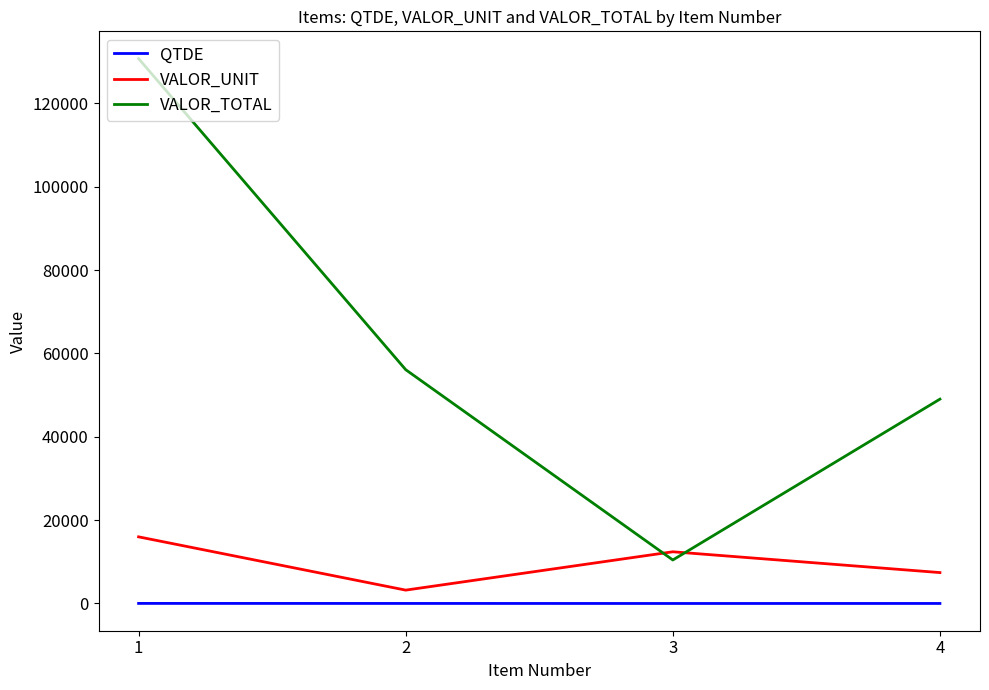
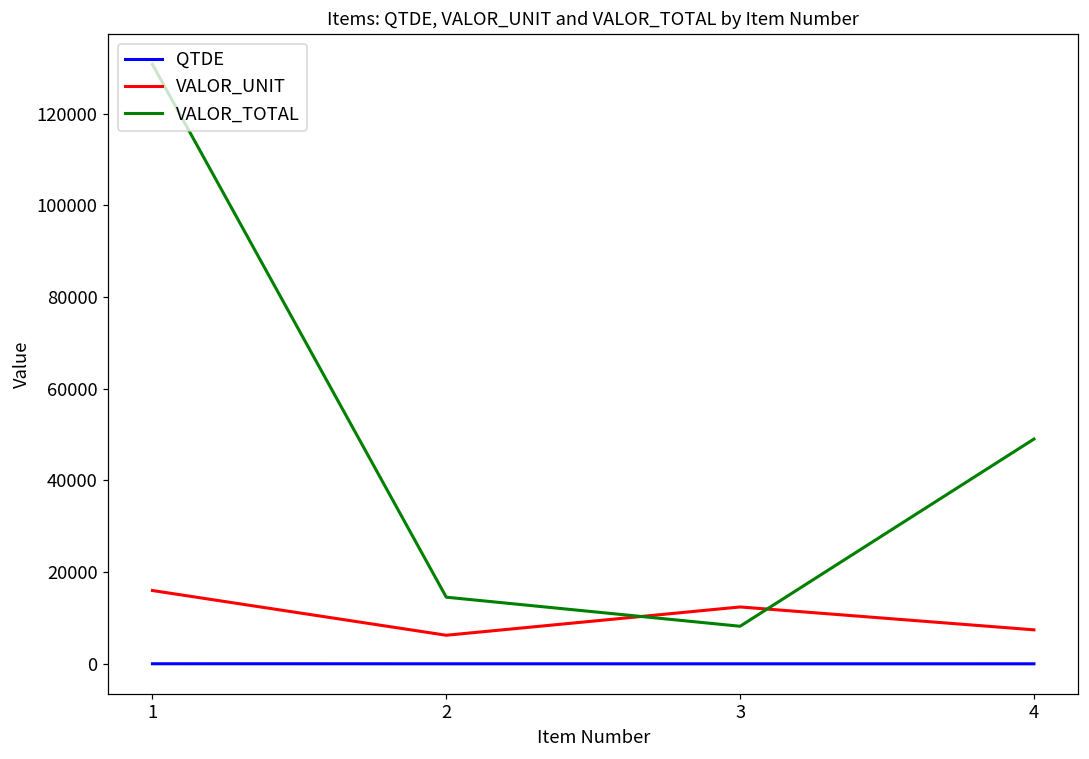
  {
    "QTDE": {
      "1": 0,
      "2": 0,
      "3": 0,
      "4": 0
    },
    "VALOR_UNIT": {
      "1": 16000,
-     "2": 3000,
+     "2": 6000,
      "3": 12000,
      "4": 7000
    },
    "VALOR_TOTAL": {
-     "2": 56000,
-     "3": 10000,
+     "2": 15000,
+     "3": 8000,
      "4": 49000
    }
  }
